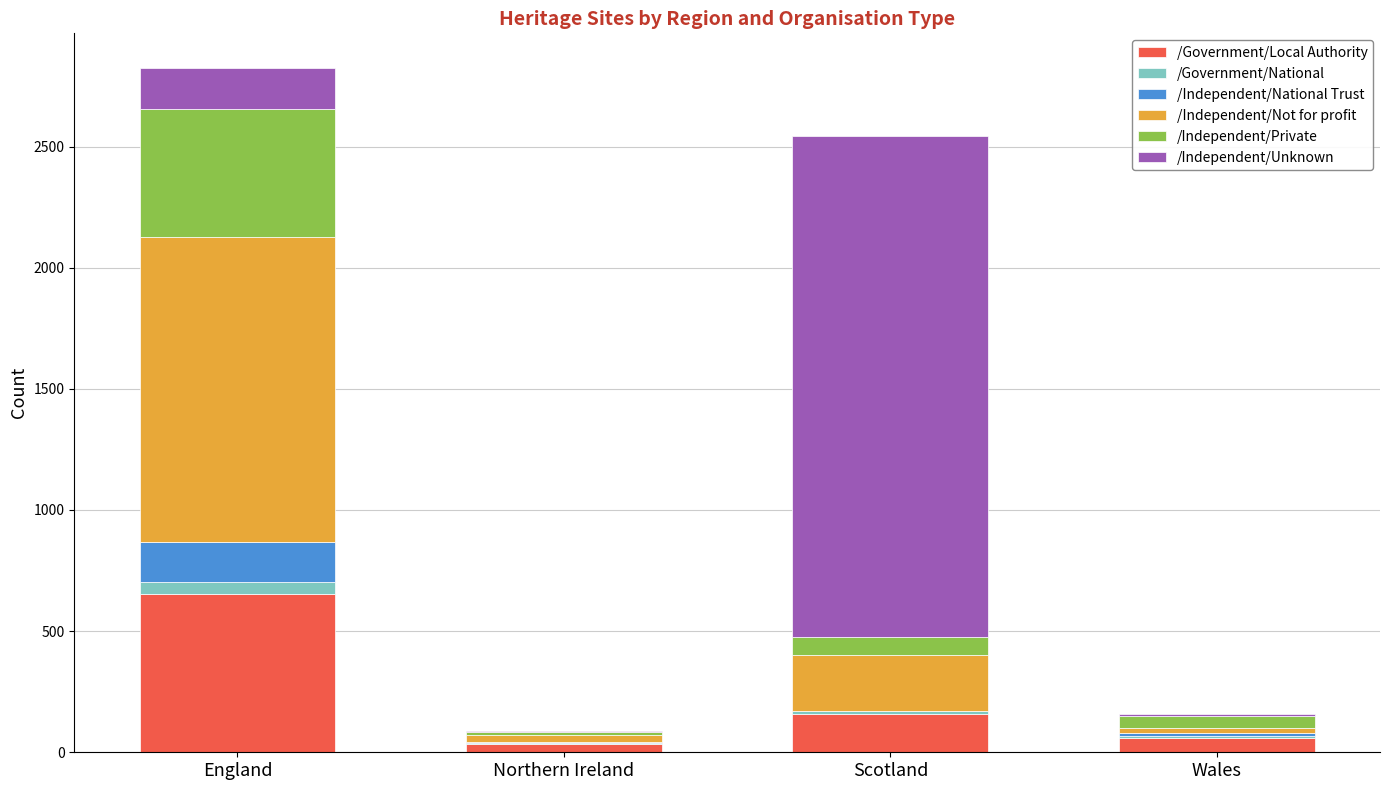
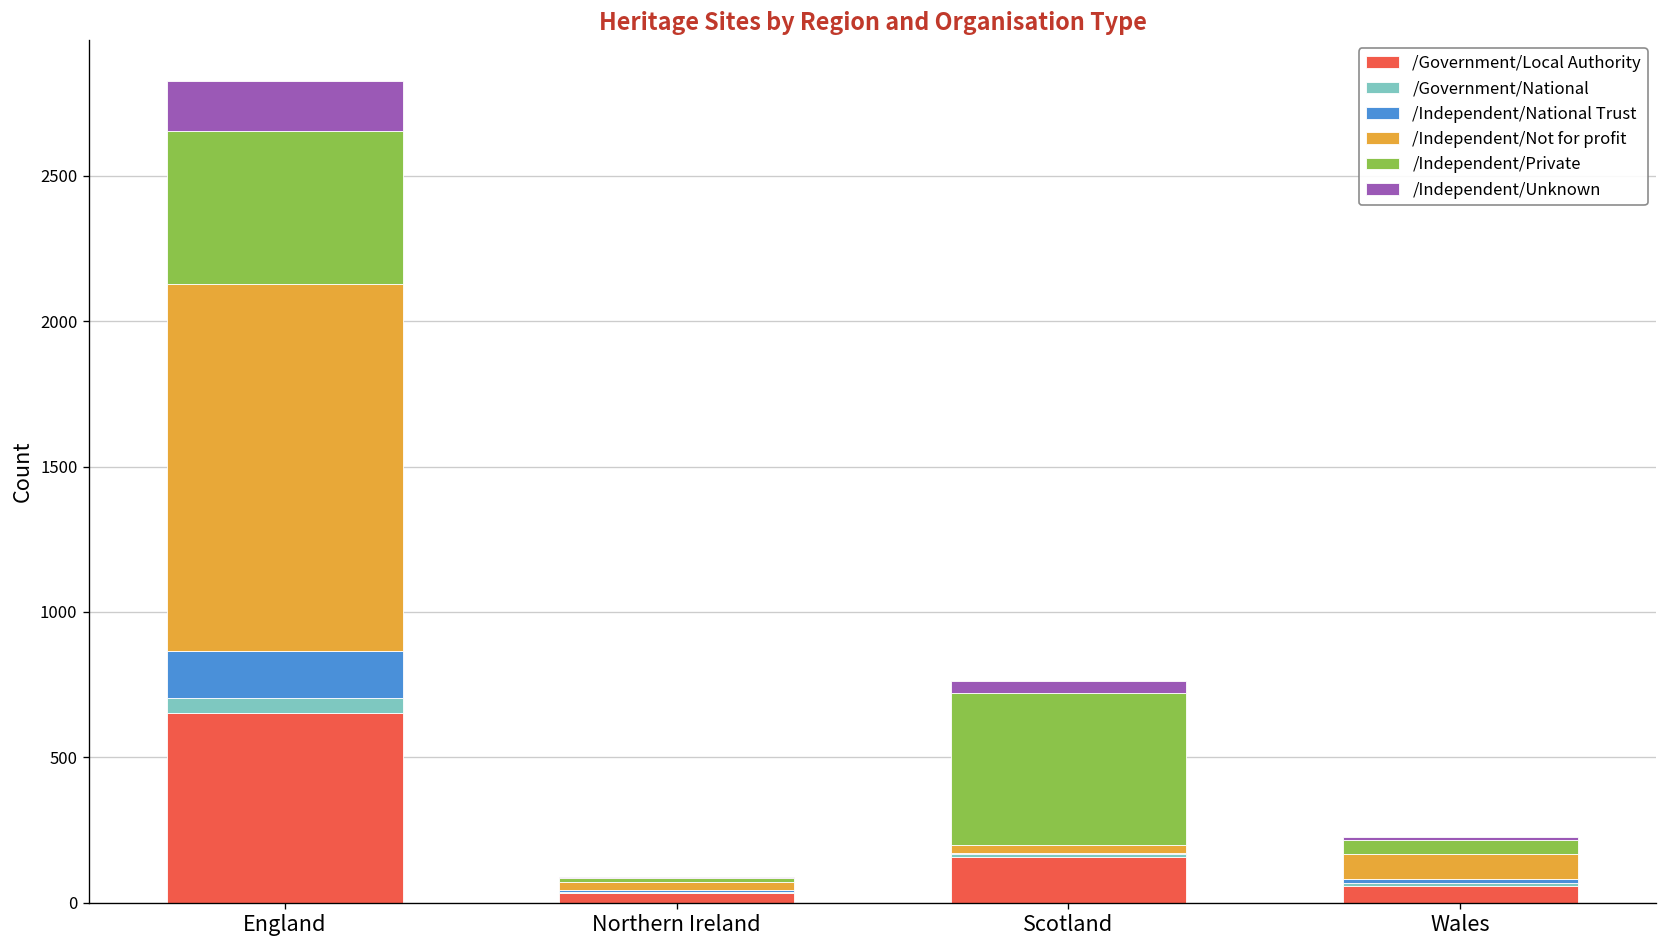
  {
    "/Government/Local Authority": {
      "England": 650,
      "Northern Ireland": 30,
      "Scotland": 160,
      "Wales": 60
    },
    "/Government/National": {
      "England": 50,
      "Scotland": 10
    },
    "/Independent/National Trust": {
      "England": 160,
      "Wales": 10
    },
    "/Independent/Not for profit": {
      "England": 1260,
      "Northern Ireland": 30,
-     "Scotland": 230,
-     "Wales": 20
+     "Scotland": 30,
+     "Wales": 90
    },
    "/Independent/Private": {
      "England": 530,
      "Northern Ireland": 10,
-     "Scotland": 70,
+     "Scotland": 520,
      "Wales": 50
    },
    "/Independent/Unknown": {
      "England": 170,
-     "Scotland": 2070
+     "Scotland": 40
    }
  }
